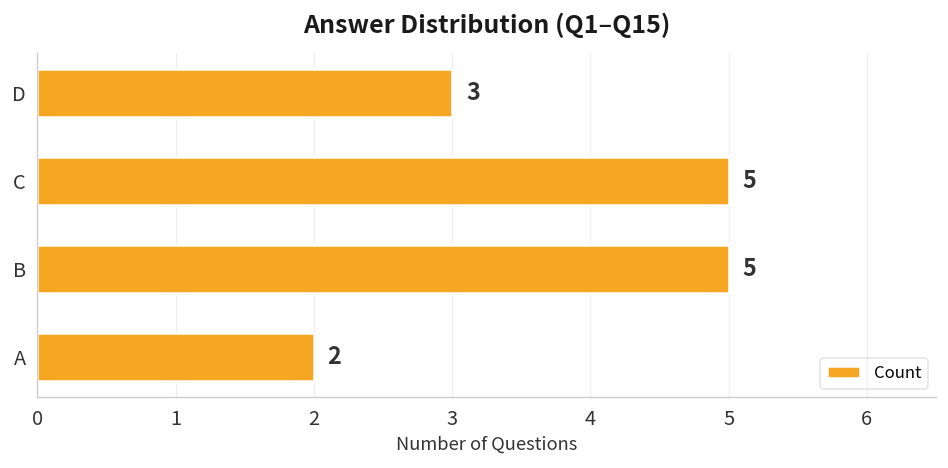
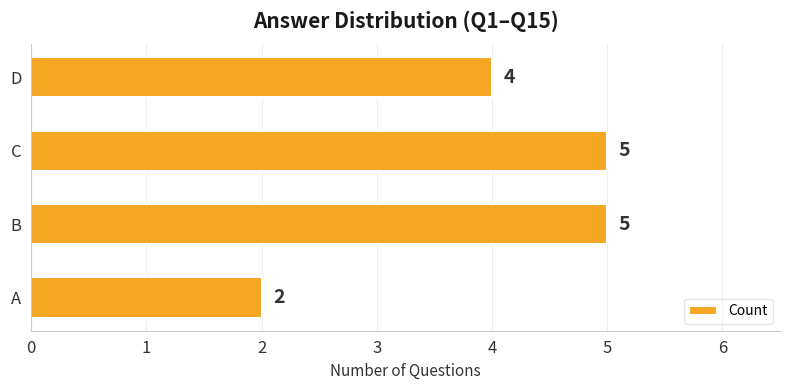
  {
-   "D": 3,
+   "D": 4,
    "C": 5,
    "B": 5,
    "A": 2
  }
